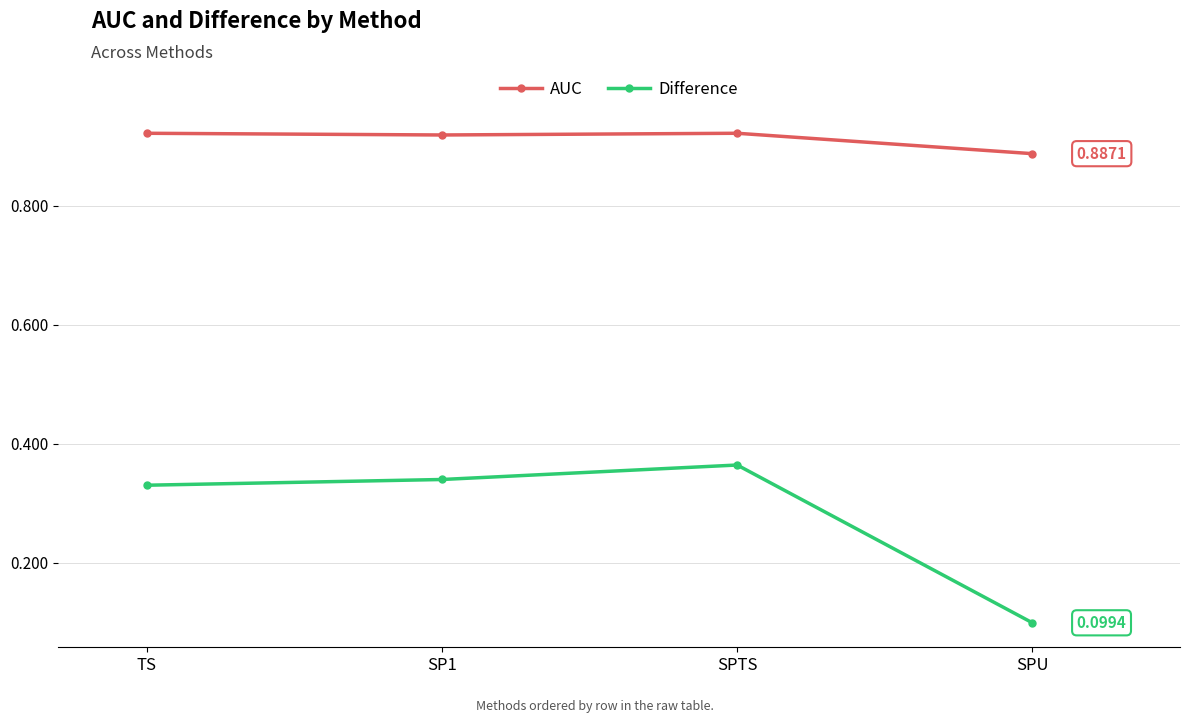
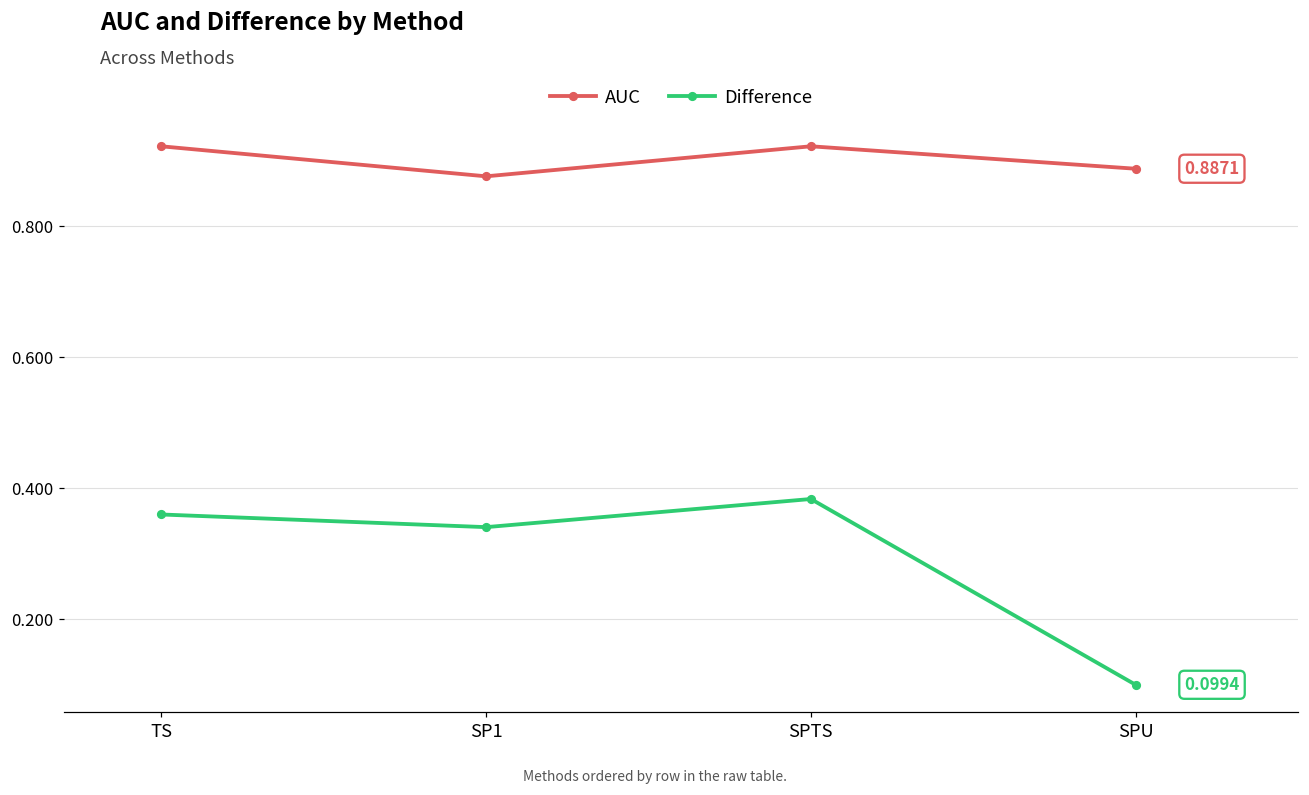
  {
    "AUC": {
      "TS": 0.92,
-     "SP1": 0.92,
+     "SP1": 0.88,
      "SPTS": 0.92,
      "SPU": 0.89
    },
    "Difference": {
-     "TS": 0.33,
+     "TS": 0.36,
      "SP1": 0.34,
-     "SPTS": 0.36,
+     "SPTS": 0.38,
      "SPU": 0.10
    }
  }
